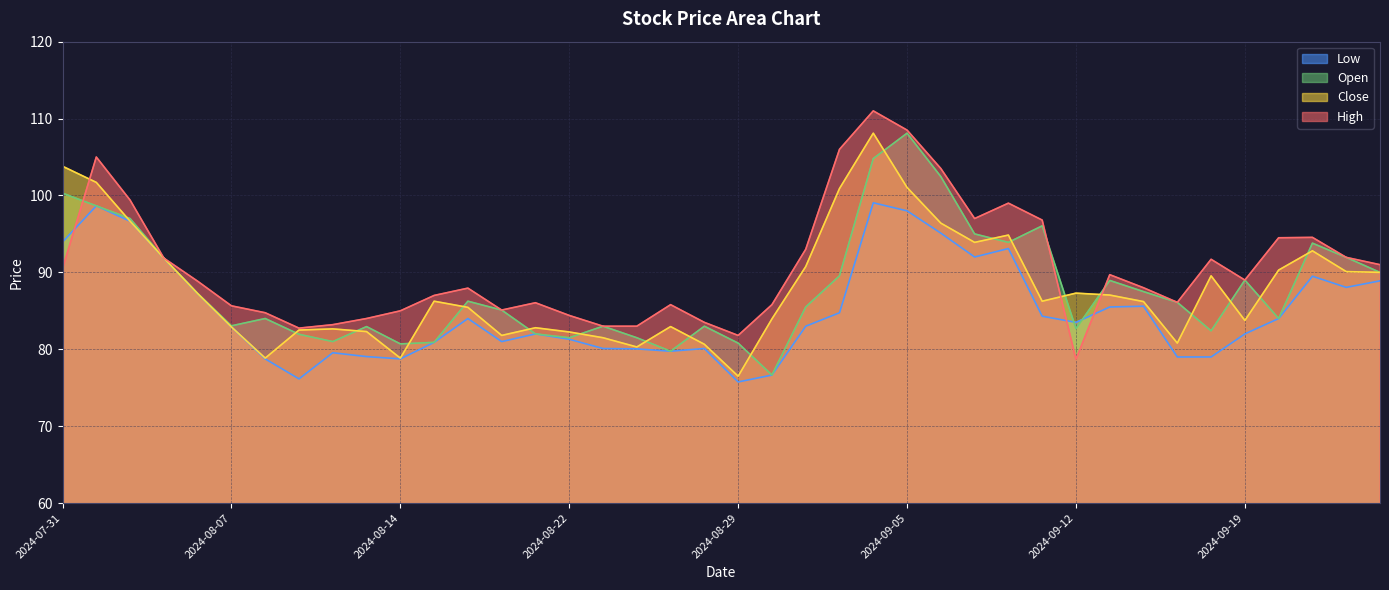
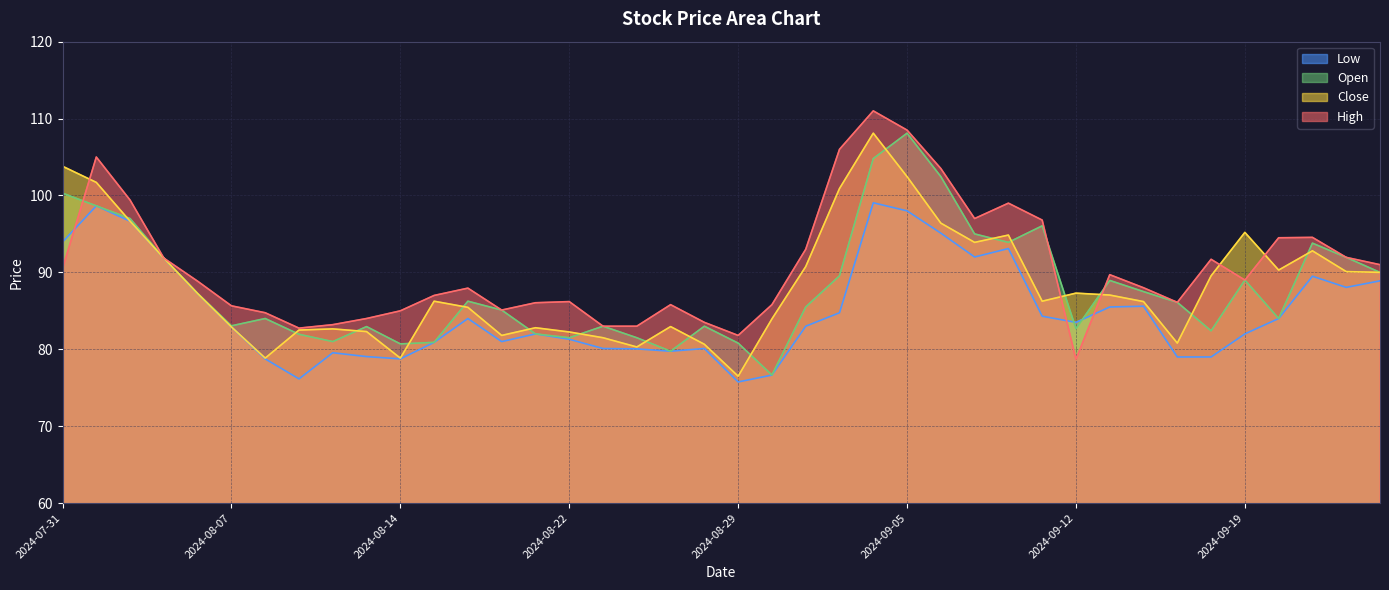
  {
    "Low": {
      "2024-07-31": 94,
      "2024-08-29": 76,
      "2024-09-05": 98,
      "2024-09-12": 84,
      "2024-09-19": 82
    },
    "Open": {
      "2024-07-31": 100,
      "2024-08-14": 81,
      "2024-08-29": 81,
      "2024-09-05": 108,
      "2024-09-12": 83
    },
    "Close": {
      "2024-07-31": 104,
      "2024-08-22": 82,
      "2024-08-29": 77,
-     "2024-09-05": 101,
+     "2024-09-05": 102,
      "2024-09-12": 87,
-     "2024-09-19": 84
+     "2024-09-19": 95
    },
    "High": {
      "2024-07-31": 91,
      "2024-08-07": 86,
      "2024-08-14": 85,
-     "2024-08-22": 84,
+     "2024-08-22": 86,
      "2024-08-29": 82,
      "2024-09-05": 109,
      "2024-09-12": 79
    }
  }
